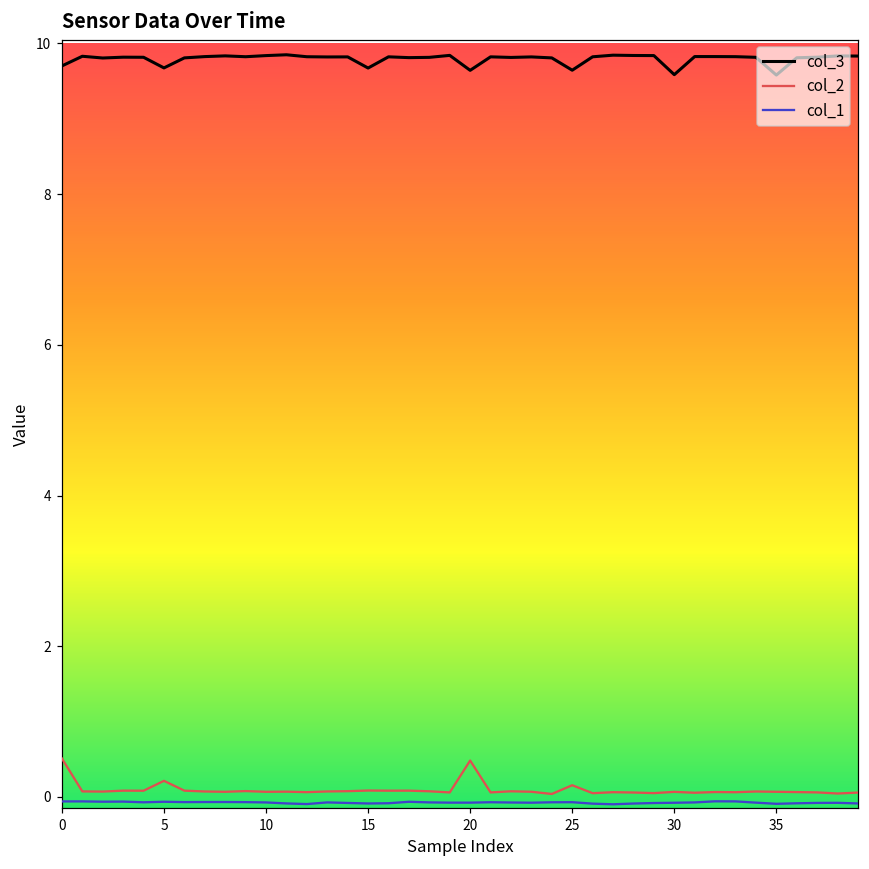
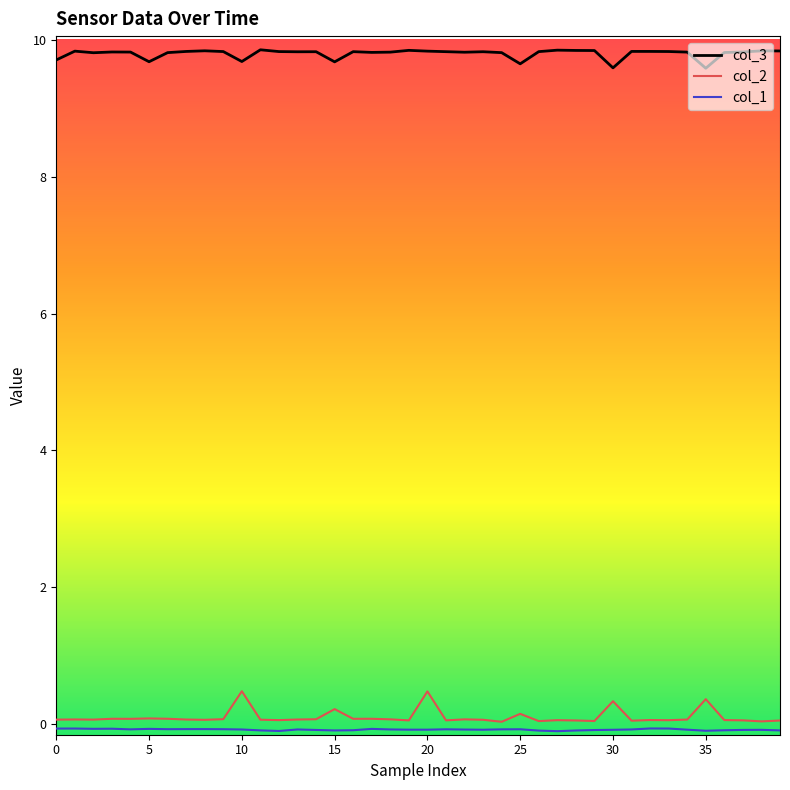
  {
    "col_3": {
      "0": 9.7,
      "5": 9.7,
-     "10": 9.8,
+     "10": 9.7,
      "15": 9.7,
-     "20": 9.6,
+     "20": 9.8,
      "25": 9.6,
      "30": 9.6
    },
    "col_2": {
-     "0": 0.5,
-     "5": 0.2,
-     "10": 0.1,
-     "15": 0.1,
+     "0": 0.1,
+     "5": 0.1,
+     "10": 0.5,
+     "15": 0.2,
      "20": 0.5,
      "25": 0.2,
-     "30": 0.1,
-     "35": 0.1
+     "30": 0.3,
+     "35": 0.4
    },
    "col_1": {
      "0": -0.1,
      "5": -0.1,
      "10": -0.1,
      "15": -0.1,
      "20": -0.1,
      "25": -0.1,
      "30": -0.1,
      "35": -0.1
    }
  }
